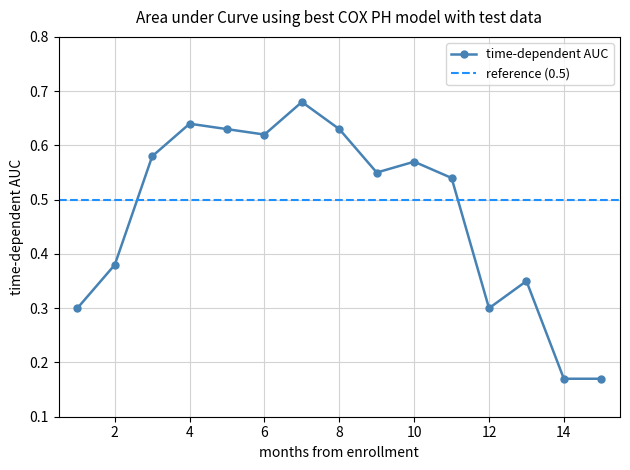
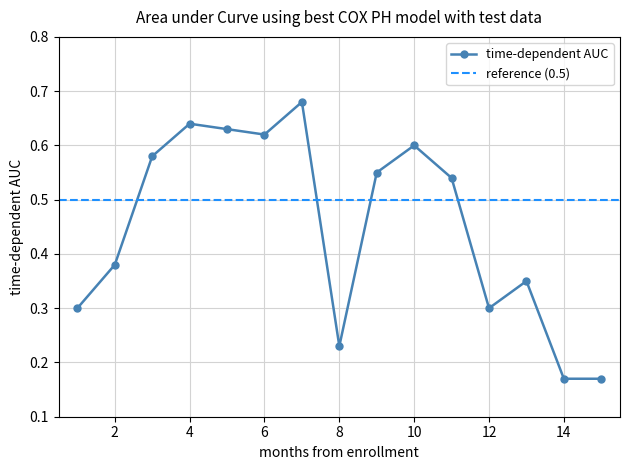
  {
    "2": 0.38,
    "4": 0.64,
    "6": 0.62,
-   "8": 0.63,
-   "10": 0.57,
+   "8": 0.23,
+   "10": 0.60,
    "12": 0.30,
    "14": 0.17
  }
